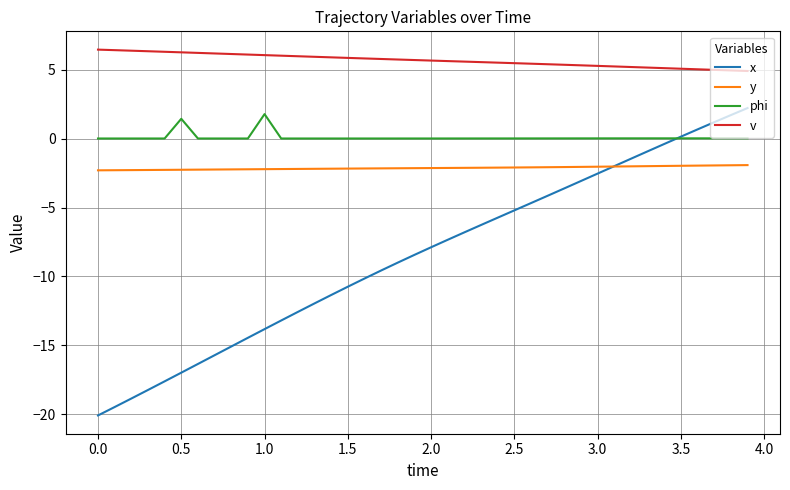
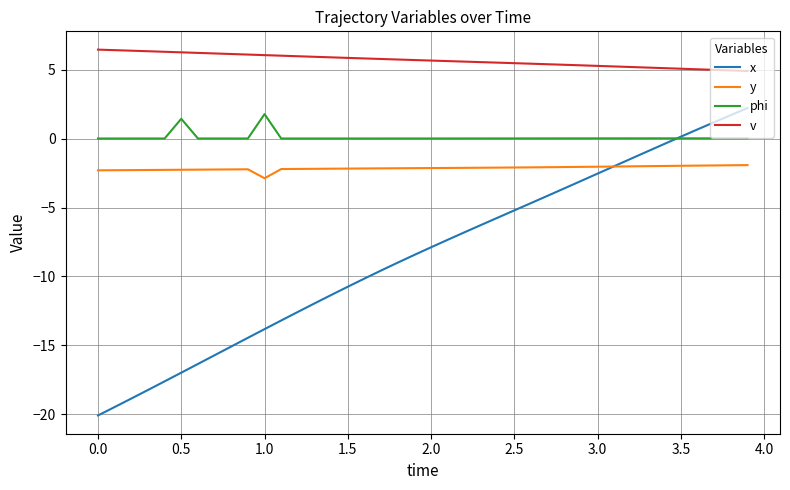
  {
    "x": {
      "0.0": -20.1,
      "0.5": -17.0,
      "1.0": -13.8,
      "1.5": -10.8,
      "2.0": -7.9,
      "2.5": -5.2,
      "3.0": -2.5
    },
    "y": {
      "0.0": -2.3,
      "0.5": -2.3,
-     "1.0": -2.2,
+     "1.0": -2.9,
      "1.5": -2.2,
      "2.0": -2.1,
      "2.5": -2.1,
      "3.0": -2.0,
      "3.5": -2.0
    },
    "phi": {
      "0.0": 0.0,
      "0.5": 1.4,
      "1.0": 1.8,
      "1.5": 0.0,
      "2.0": 0.0,
      "2.5": 0.0,
      "3.0": 0.0
    },
    "v": {
      "0.0": 6.5,
      "0.5": 6.3,
      "1.0": 6.1,
      "1.5": 5.9,
      "2.0": 5.7,
      "2.5": 5.5,
      "3.0": 5.3,
      "3.5": 5.1
    }
  }
